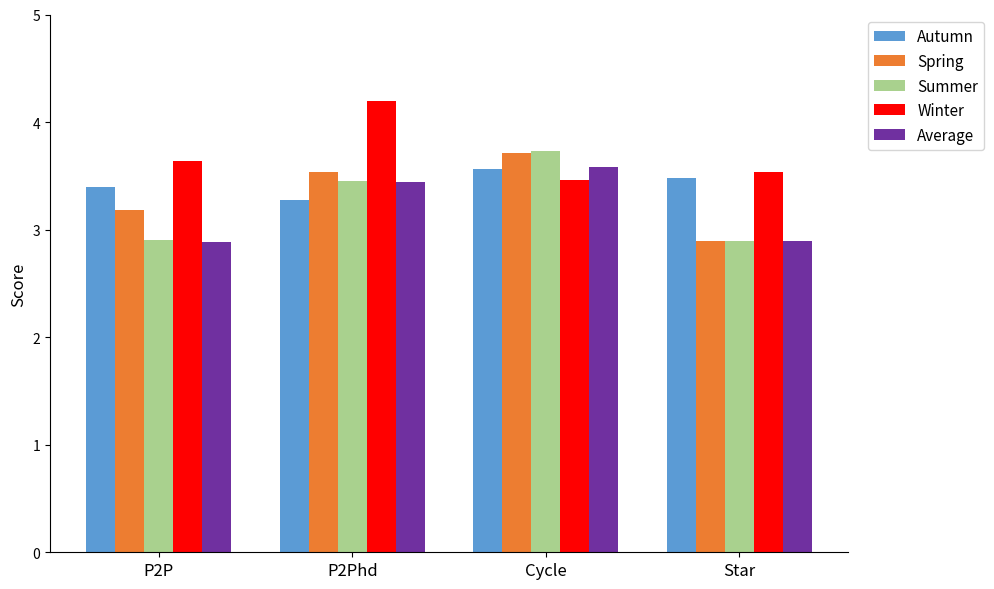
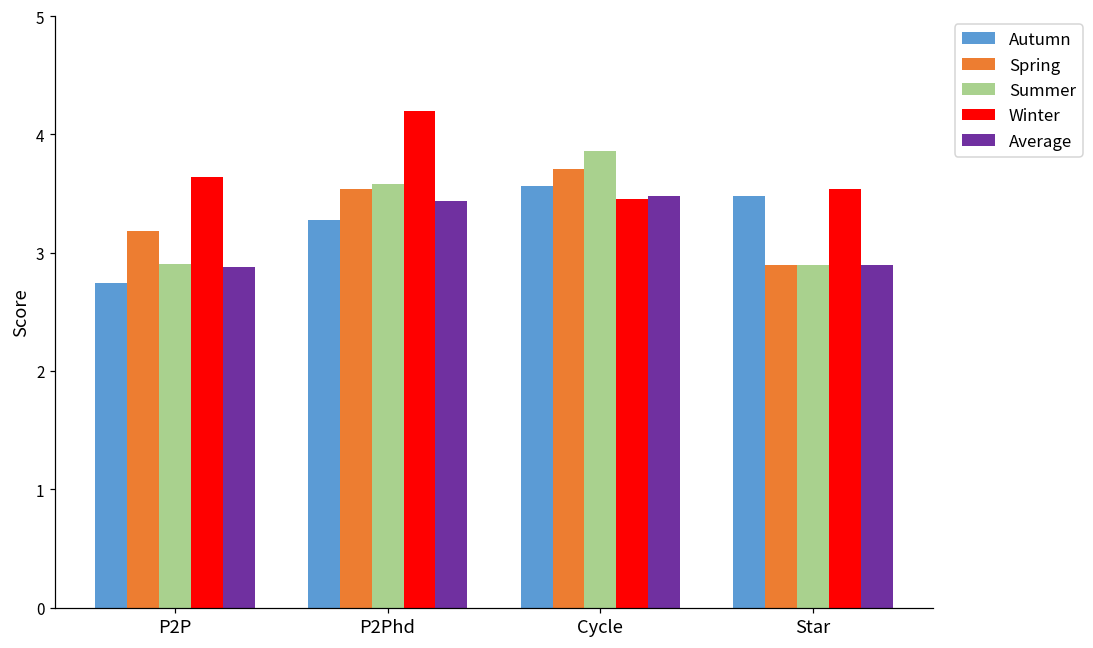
  {
    "Autumn": {
-     "P2P": 3.39,
+     "P2P": 2.75,
      "P2Phd": 3.27,
      "Cycle": 3.56,
      "Star": 3.48
    },
    "Spring": {
      "P2P": 3.18,
      "P2Phd": 3.54,
      "Cycle": 3.71,
      "Star": 2.90
    },
    "Summer": {
      "P2P": 2.90,
-     "P2Phd": 3.45,
-     "Cycle": 3.73,
+     "P2Phd": 3.58,
+     "Cycle": 3.86,
      "Star": 2.90
    },
    "Winter": {
      "P2P": 3.64,
      "P2Phd": 4.19,
      "Cycle": 3.46,
      "Star": 3.54
    },
    "Average": {
      "P2P": 2.88,
      "P2Phd": 3.44,
-     "Cycle": 3.58,
+     "Cycle": 3.47,
      "Star": 2.89
    }
  }
